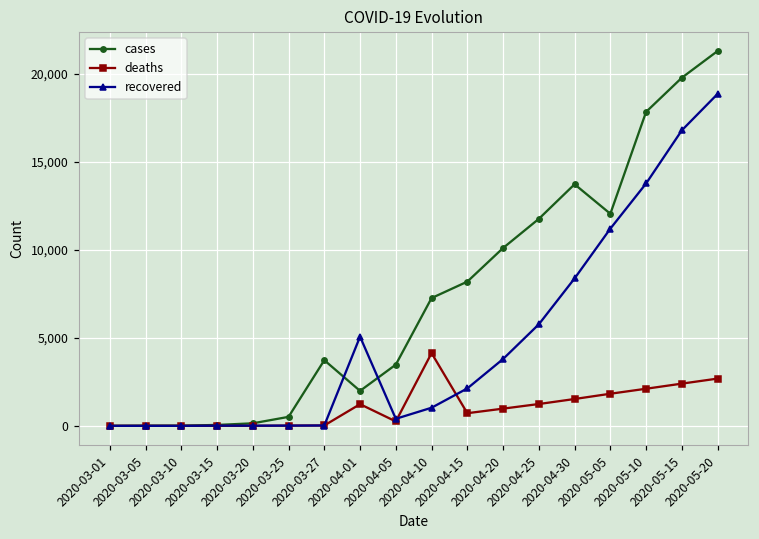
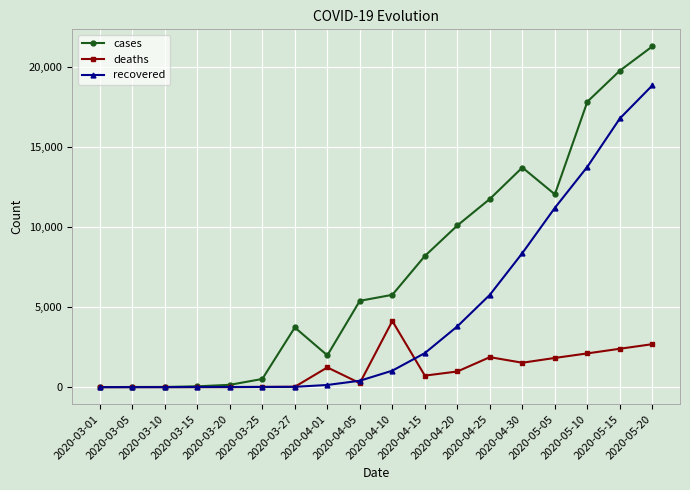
  {
    "cases": {
      "2020-03-25": "500",
      "2020-03-27": "3,700",
      "2020-04-01": "2,000",
-     "2020-04-05": "3,500",
-     "2020-04-10": "7,300",
+     "2020-04-05": "5,400",
+     "2020-04-10": "5,800",
      "2020-04-15": "8,200",
      "2020-04-20": "10,100",
      "2020-04-25": "11,800",
      "2020-04-30": "13,700",
      "2020-05-05": "12,000",
      "2020-05-10": "17,800",
      "2020-05-15": "19,800",
      "2020-05-20": "21,300"
    },
    "deaths": {
      "2020-04-01": "1,200",
      "2020-04-10": "4,100",
      "2020-04-15": "700",
      "2020-04-20": "1,000",
-     "2020-04-25": "1,200",
+     "2020-04-25": "1,900",
      "2020-04-30": "1,500",
      "2020-05-05": "1,800",
      "2020-05-10": "2,100",
      "2020-05-15": "2,400",
      "2020-05-20": "2,700"
    },
    "recovered": {
-     "2020-04-01": "5,100",
+     "2020-04-01": "100",
      "2020-04-10": "1,000",
      "2020-04-15": "2,100",
      "2020-04-20": "3,800",
      "2020-04-25": "5,800",
      "2020-04-30": "8,400",
      "2020-05-05": "11,200",
      "2020-05-10": "13,800",
      "2020-05-15": "16,800",
      "2020-05-20": "18,800"
    }
  }
